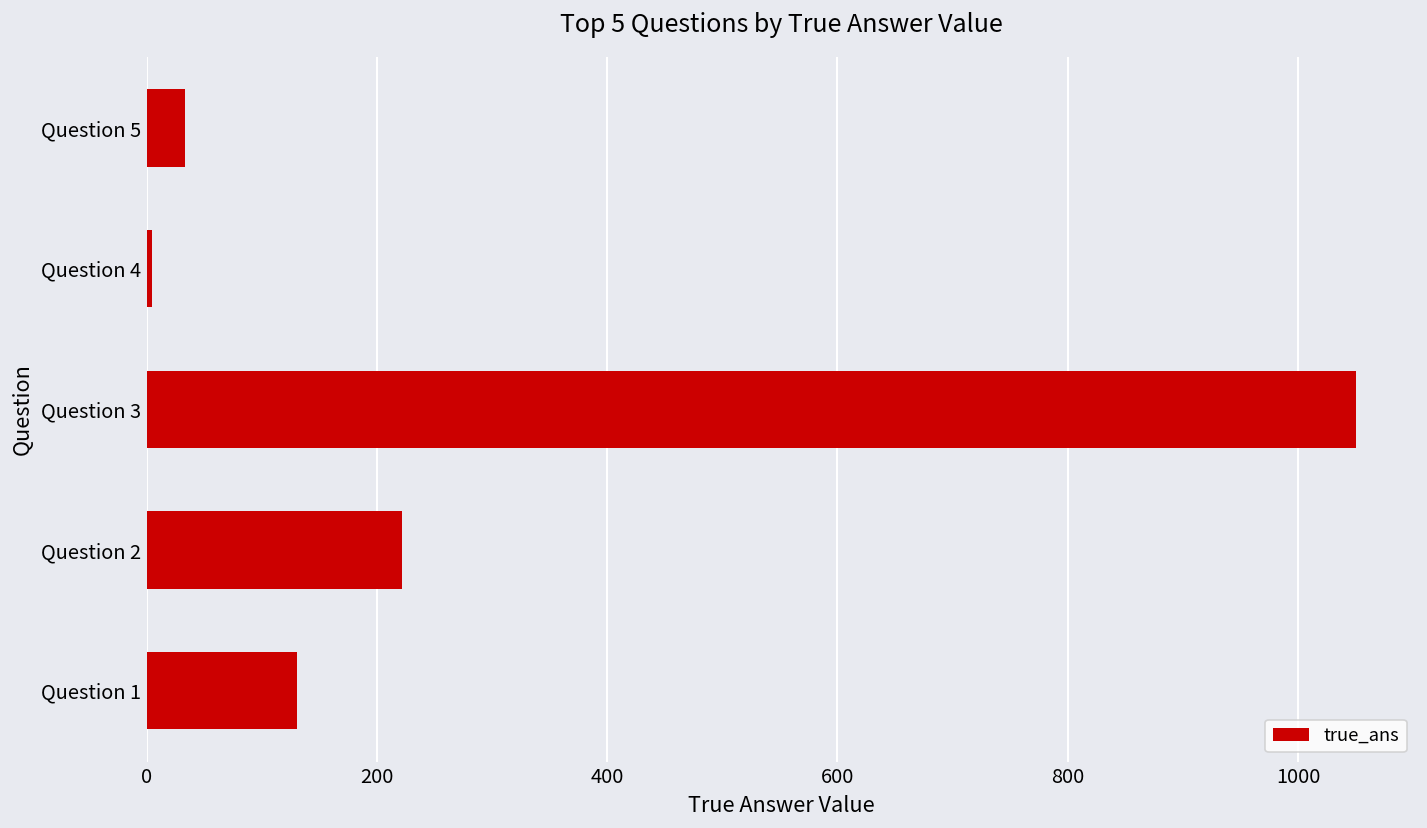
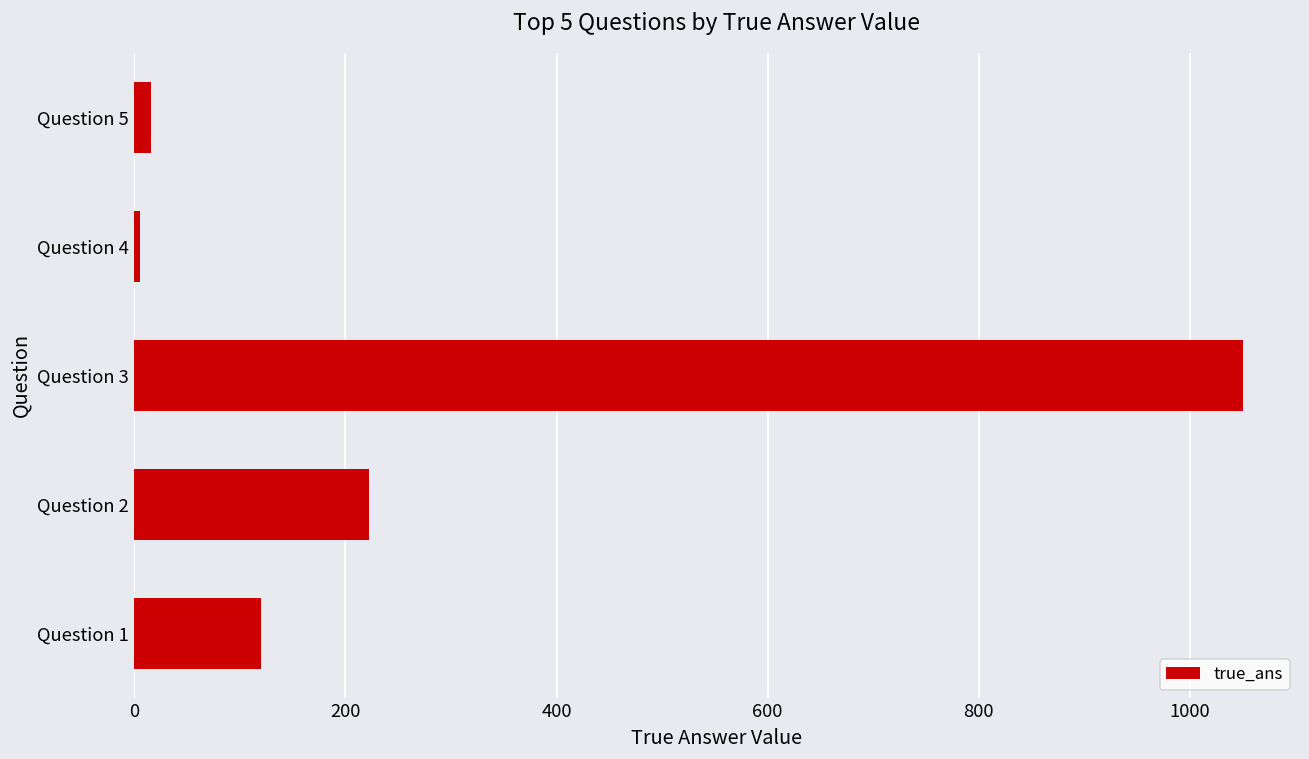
  {
-   "Question 5": 30,
+   "Question 5": 20,
    "Question 4": 10,
    "Question 3": 1050,
    "Question 2": 220,
-   "Question 1": 130
+   "Question 1": 120
  }
